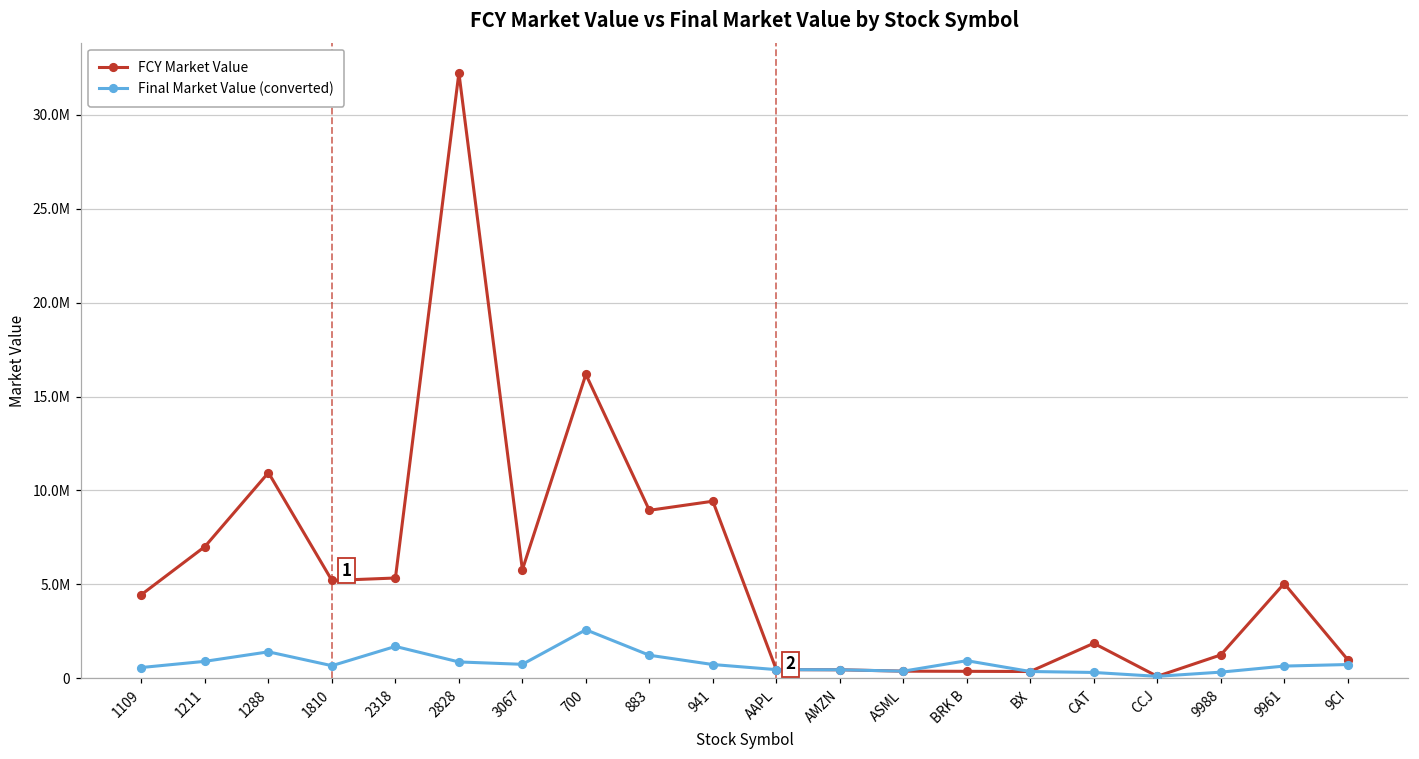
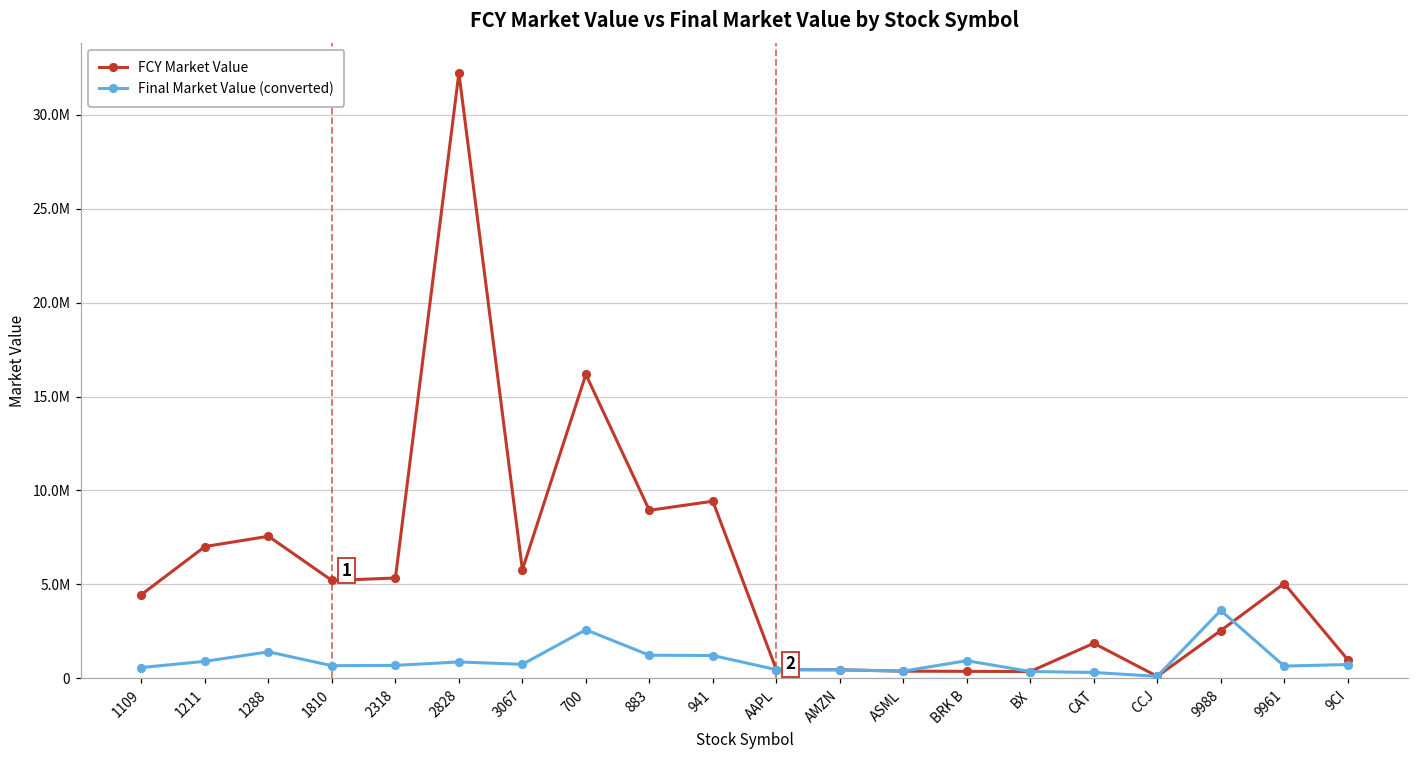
  {
    "FCY Market Value": {
      "1109": 4500000,
      "1211": 7000000,
-     "1288": 10900000,
+     "1288": 7600000,
      "2318": 5300000,
      "2828": 32200000,
      "3067": 5800000,
      "700": 16200000,
      "883": 8900000,
      "941": 9400000,
      "BRK B": 400000,
      "CAT": 1900000,
-     "9988": 1200000,
+     "9988": 2500000,
      "9961": 5000000,
      "9CI": 1000000
    },
    "Final Market Value (converted)": {
      "1109": 600000,
      "1211": 900000,
      "1288": 1400000,
      "1810": 700000,
-     "2318": 1700000,
+     "2318": 700000,
      "2828": 900000,
      "3067": 700000,
      "700": 2600000,
      "883": 1200000,
-     "941": 700000,
+     "941": 1200000,
      "BRK B": 900000,
      "CAT": 300000,
-     "9988": 300000,
+     "9988": 3600000,
      "9961": 600000,
      "9CI": 700000
    }
  }
